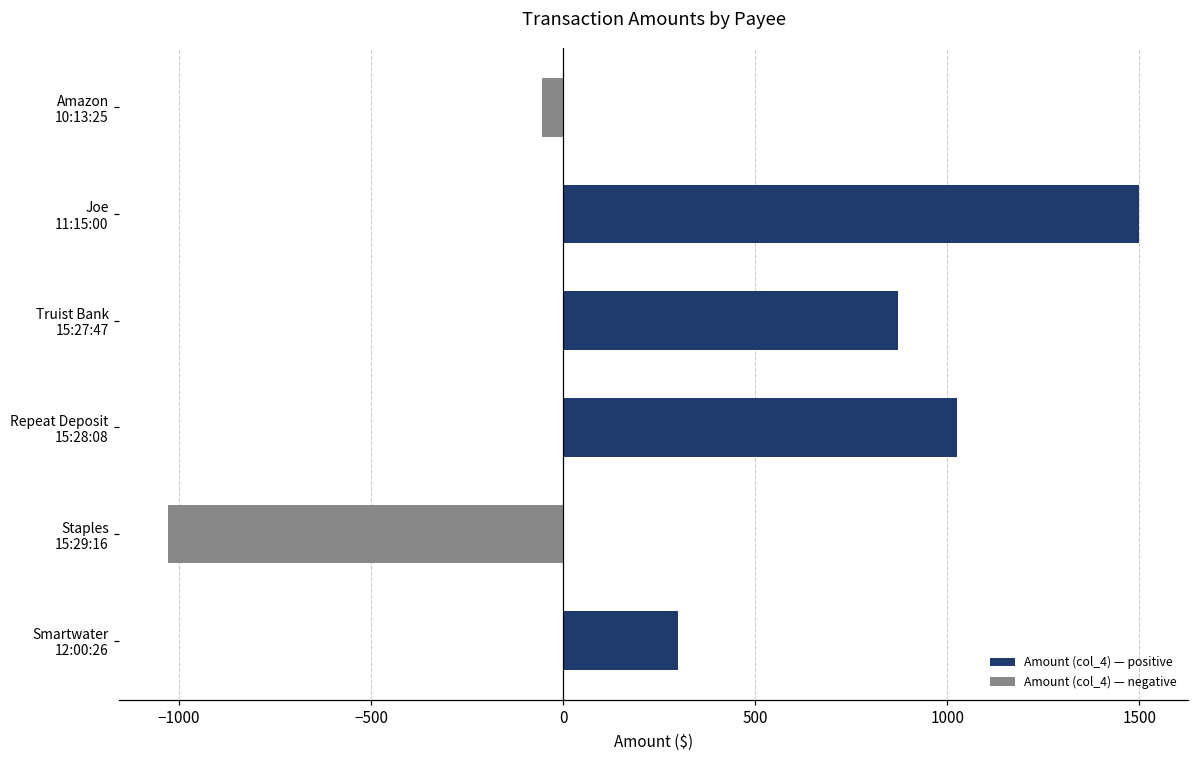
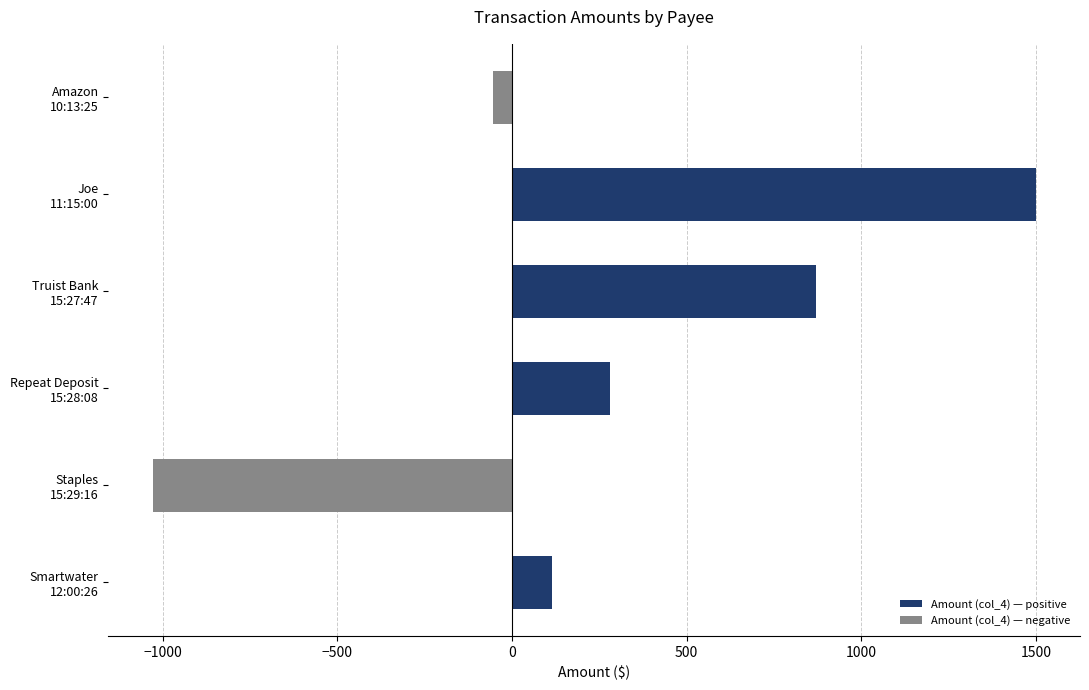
  {
    "Amazon 10:13:25": -60,
    "Joe 11:15:00": 1500,
    "Truist Bank 15:27:47": 870,
-   "Repeat Deposit 15:28:08": 1020,
+   "Repeat Deposit 15:28:08": 280,
    "Staples 15:29:16": -1030,
-   "Smartwater 12:00:26": 300
+   "Smartwater 12:00:26": 120
  }
